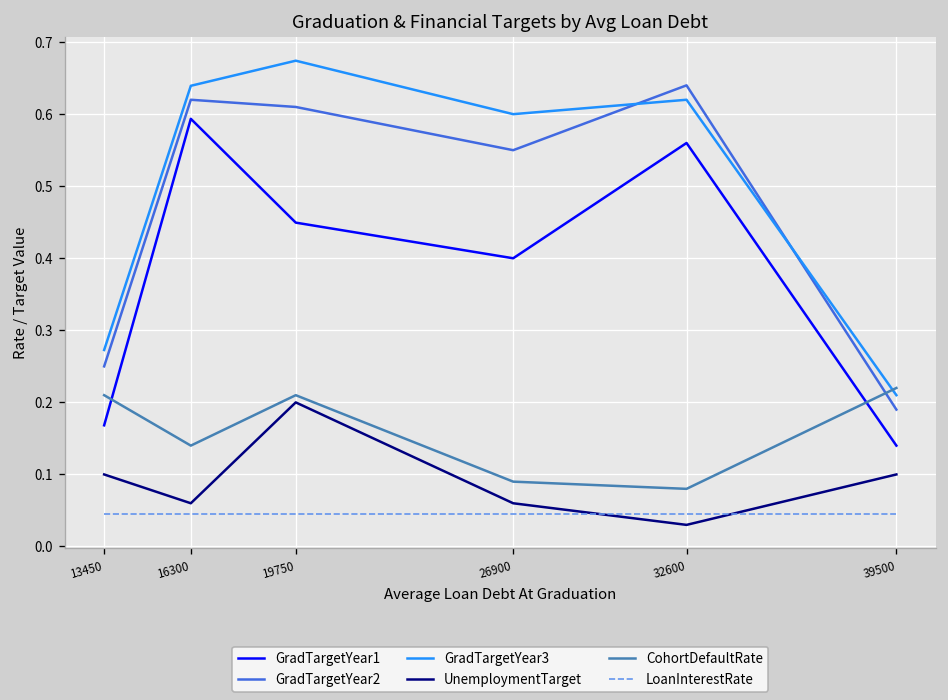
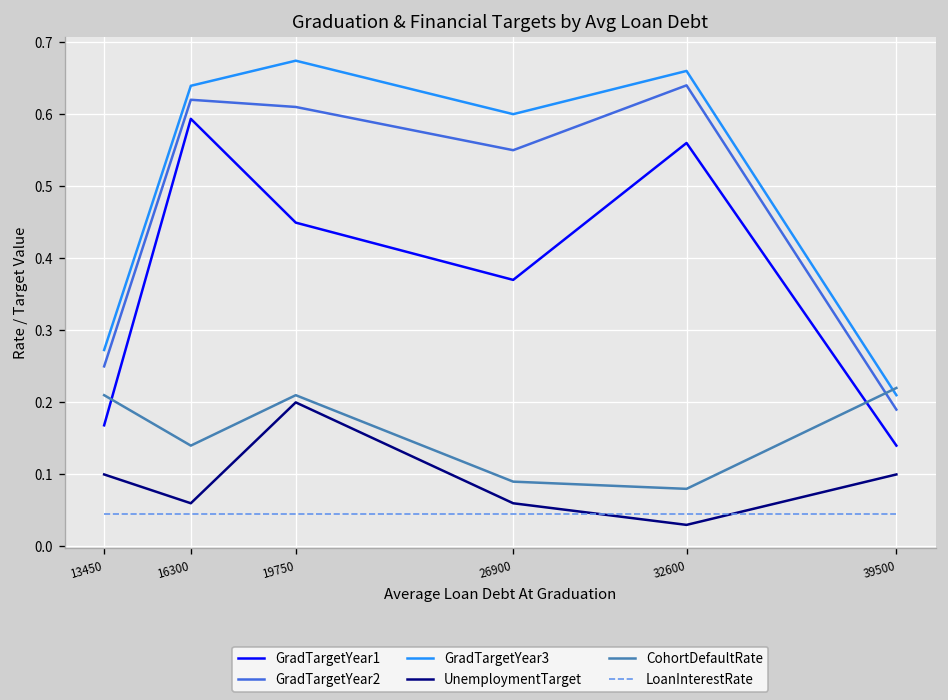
  {
    "GradTargetYear1": {
      "13450": 0.17,
      "16300": 0.59,
      "19750": 0.45,
-     "26900": 0.40,
+     "26900": 0.37,
      "32600": 0.56,
      "39500": 0.14
    },
    "GradTargetYear3": {
      "13450": 0.27,
      "16300": 0.64,
      "19750": 0.67,
      "26900": 0.60,
-     "32600": 0.62,
+     "32600": 0.66,
      "39500": 0.21
    },
    "UnemploymentTarget": {
      "13450": 0.10,
      "16300": 0.06,
      "19750": 0.20,
      "26900": 0.06,
      "32600": 0.03,
      "39500": 0.10
    }
  }
